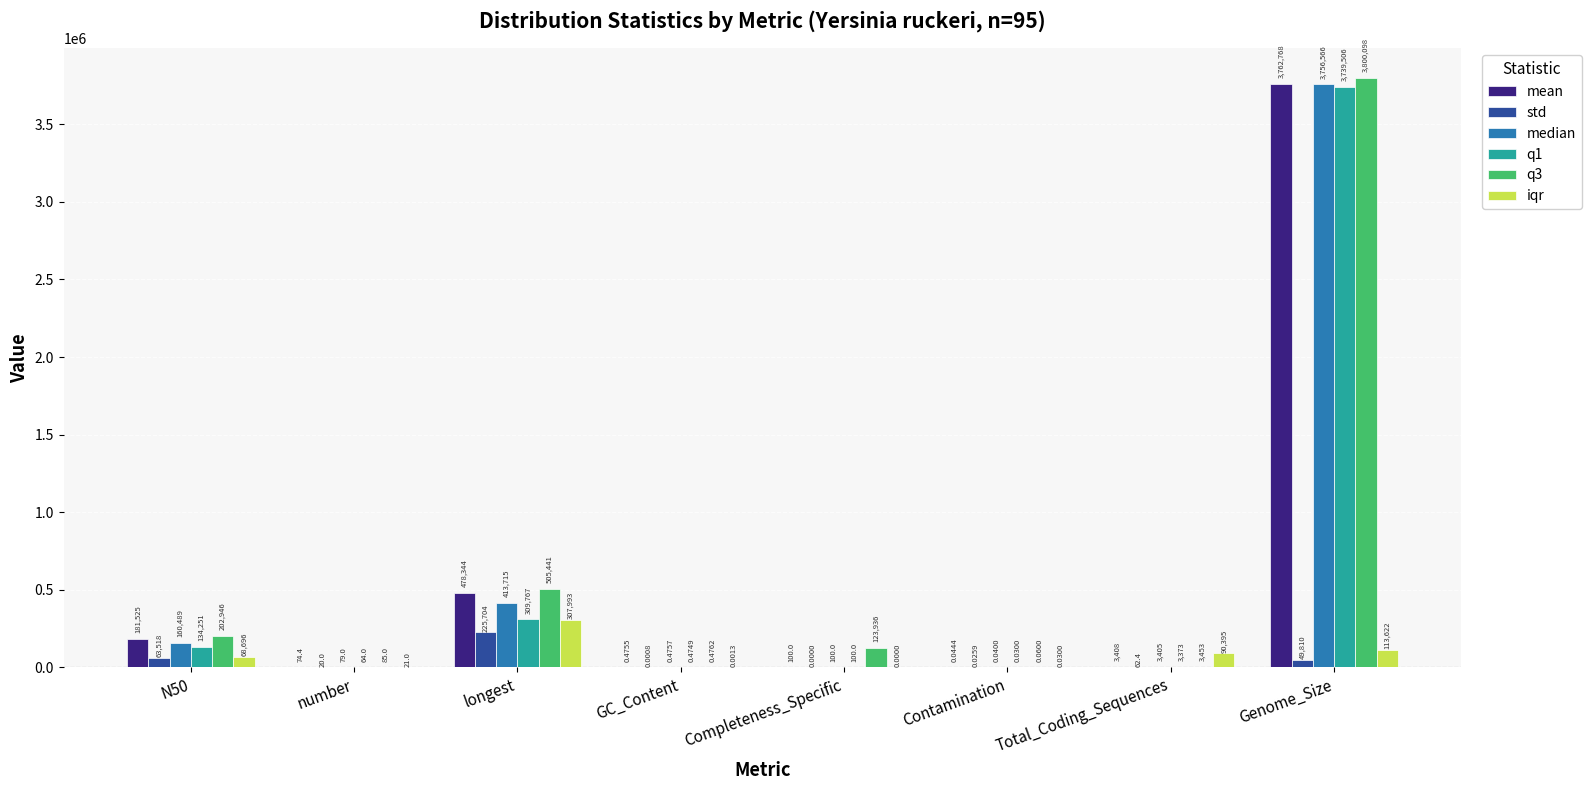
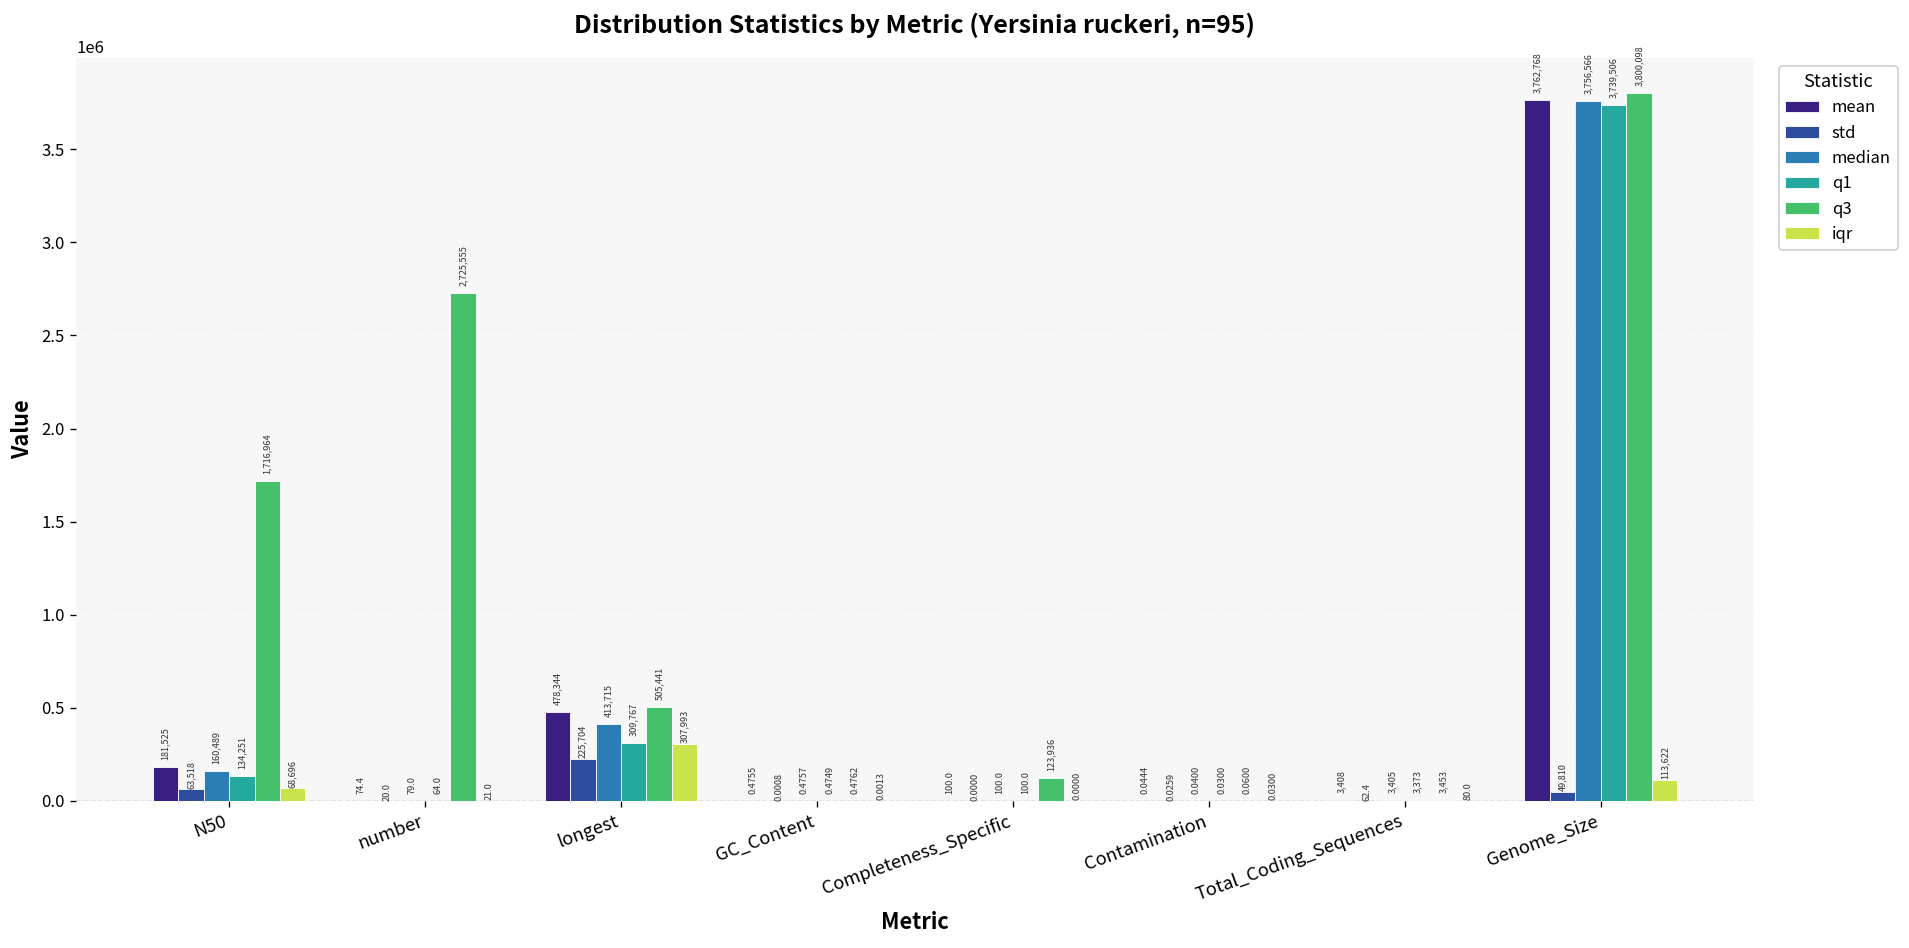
  {
    "q3": {
-     "N50": "202,946",
-     "number": "85.0",
+     "N50": "1,716,964",
+     "number": "2,725,555",
      "longest": "505,441",
      "GC_Content": "0.4762",
      "Completeness_Specific": "123,936",
      "Contamination": "0.0600",
      "Total_Coding_Sequences": "3,453",
      "Genome_Size": "3,800,098"
    },
    "iqr": {
      "N50": "68,696",
      "number": "21.0",
      "longest": "307,993",
      "GC_Content": "0.0013",
      "Completeness_Specific": "0.0000",
      "Contamination": "0.0300",
-     "Total_Coding_Sequences": "90,395",
+     "Total_Coding_Sequences": "80.0",
      "Genome_Size": "113,622"
    }
  }
